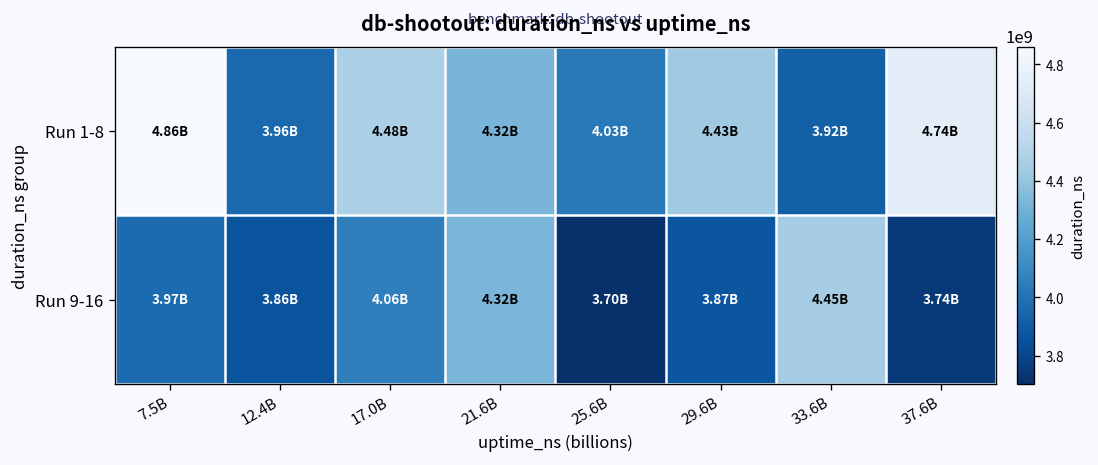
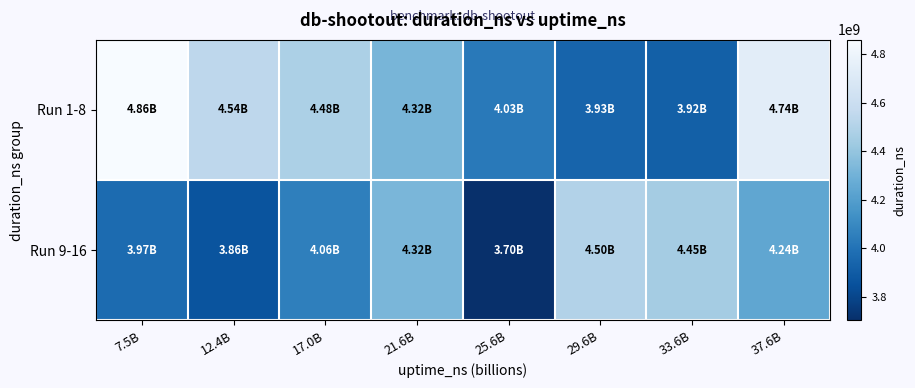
  {
    "Run 1-8": {
      "7.5B": "4.86B",
-     "12.4B": "3.96B",
+     "12.4B": "4.54B",
      "17.0B": "4.48B",
      "21.6B": "4.32B",
      "25.6B": "4.03B",
-     "29.6B": "4.43B",
+     "29.6B": "3.93B",
      "33.6B": "3.92B",
      "37.6B": "4.74B"
    },
    "Run 9-16": {
      "7.5B": "3.97B",
      "12.4B": "3.86B",
      "17.0B": "4.06B",
      "21.6B": "4.32B",
      "25.6B": "3.70B",
-     "29.6B": "3.87B",
+     "29.6B": "4.50B",
      "33.6B": "4.45B",
-     "37.6B": "3.74B"
+     "37.6B": "4.24B"
    }
  }
